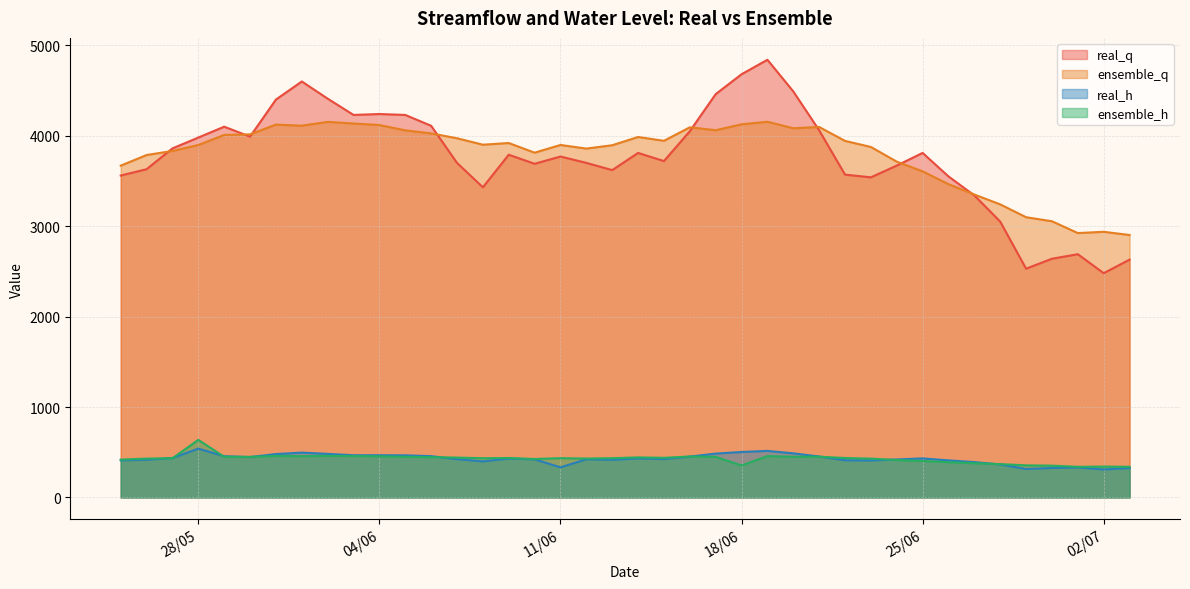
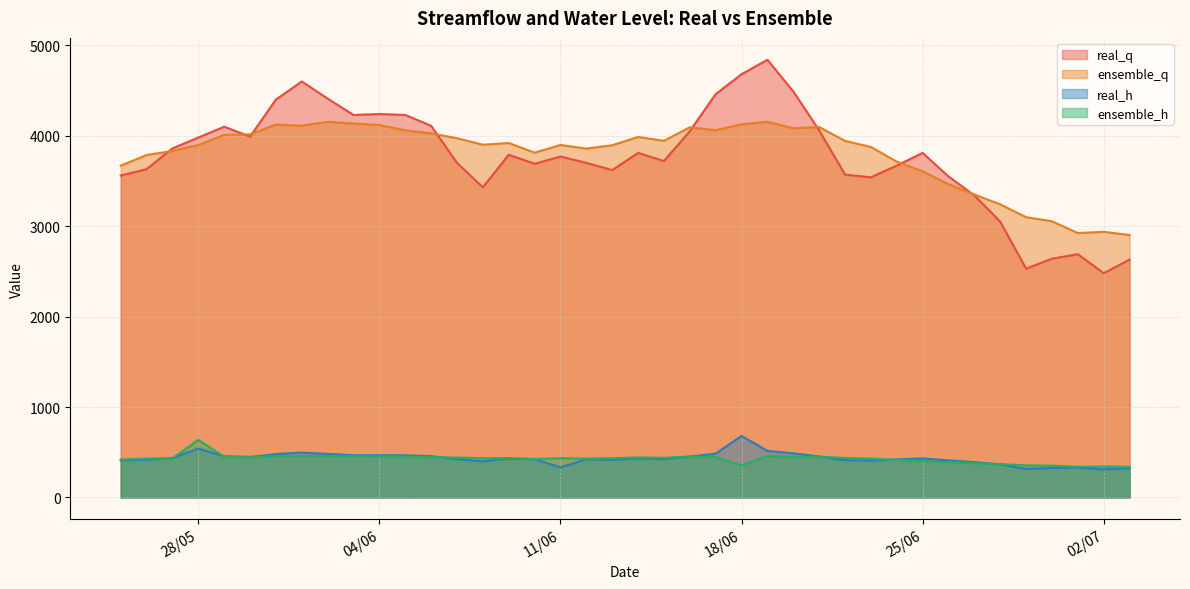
  {
    "real_h": {
      "28/05": 500,
      "11/06": 300,
-     "18/06": 500,
+     "18/06": 700,
      "25/06": 400,
      "02/07": 300
    },
    "ensemble_h": {
      "28/05": 600,
      "11/06": 400,
      "18/06": 400,
      "25/06": 400,
      "02/07": 300
    }
  }
